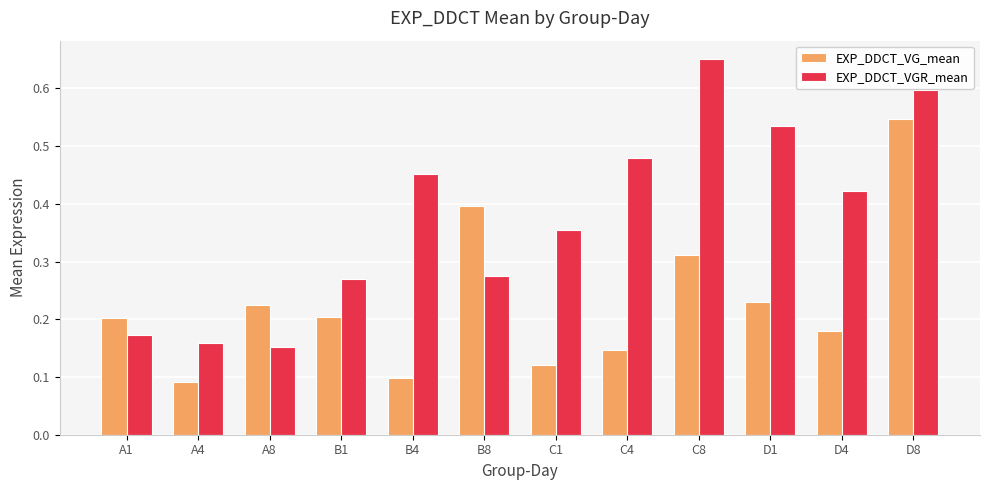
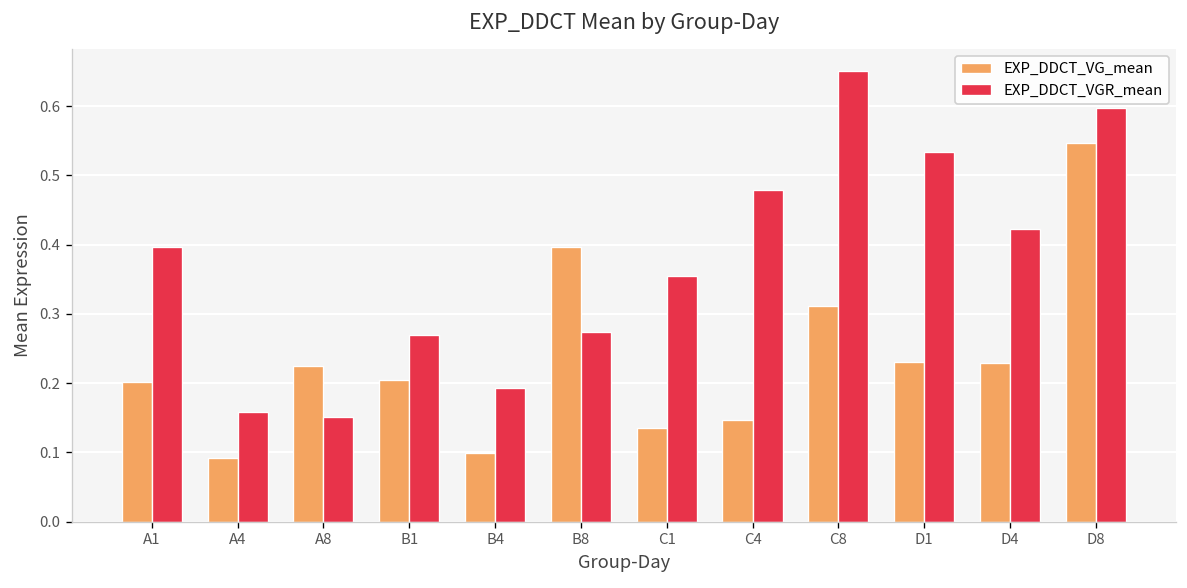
  {
    "EXP_DDCT_VG_mean": {
      "A1": 0.20,
      "A4": 0.09,
      "A8": 0.22,
      "B1": 0.20,
      "B4": 0.10,
      "B8": 0.40,
-     "C1": 0.12,
+     "C1": 0.13,
      "C4": 0.15,
      "C8": 0.31,
      "D1": 0.23,
-     "D4": 0.18,
+     "D4": 0.23,
      "D8": 0.55
    },
    "EXP_DDCT_VGR_mean": {
-     "A1": 0.17,
+     "A1": 0.40,
      "A4": 0.16,
      "A8": 0.15,
      "B1": 0.27,
-     "B4": 0.45,
+     "B4": 0.19,
      "B8": 0.27,
      "C1": 0.35,
      "C4": 0.48,
      "C8": 0.65,
      "D1": 0.53,
      "D4": 0.42,
      "D8": 0.60
    }
  }
